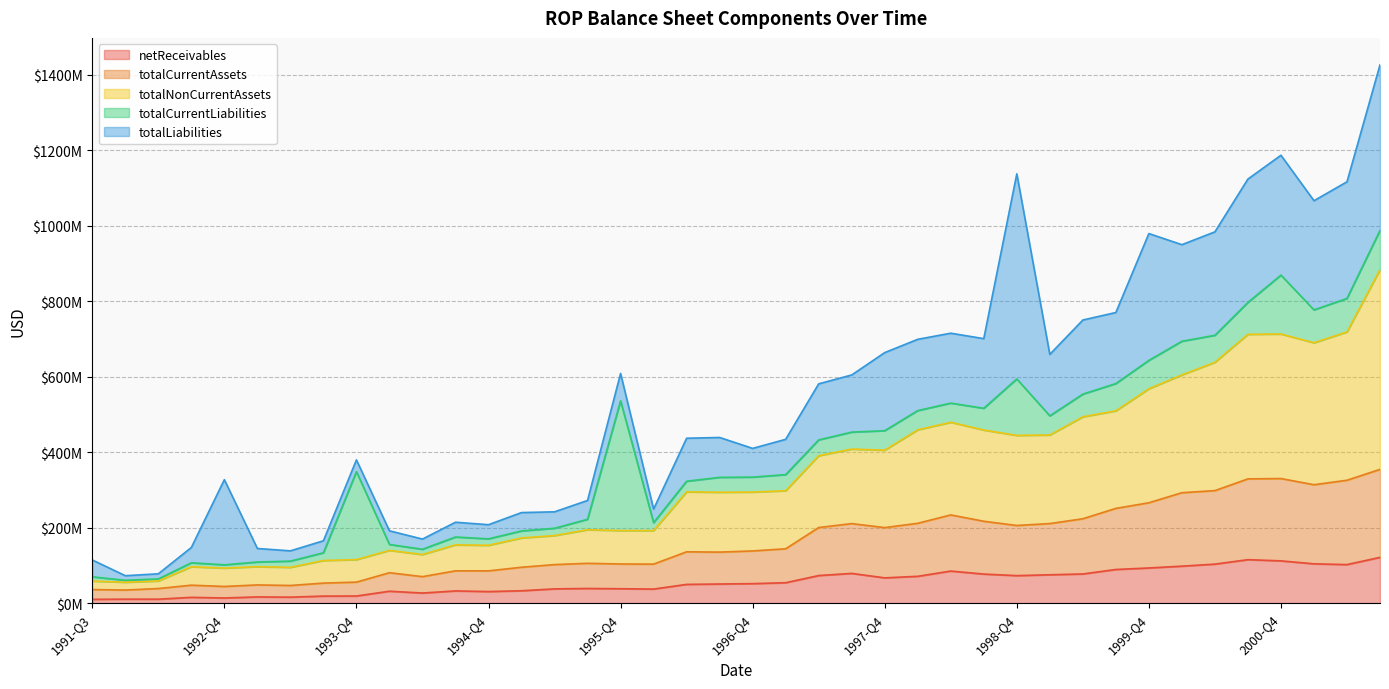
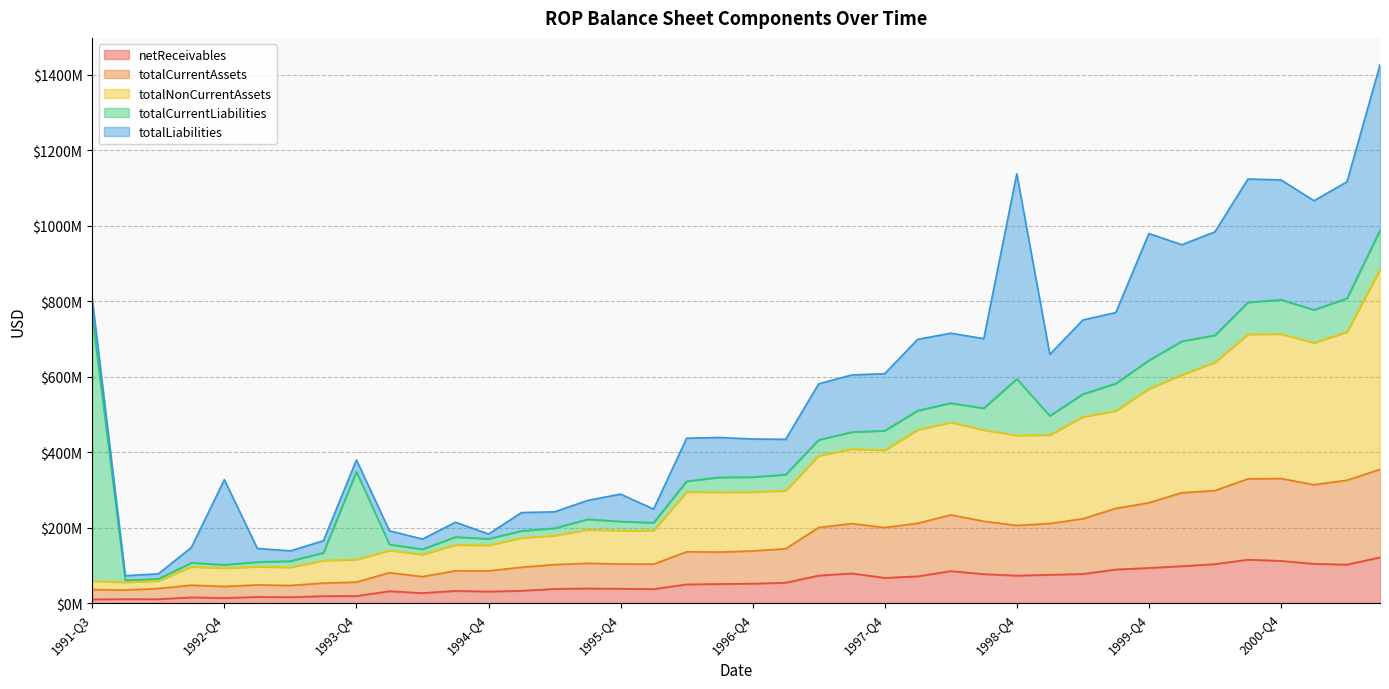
  {
    "totalCurrentLiabilities": {
-     "1991-Q3": "$10000000",
+     "1991-Q3": "$700000000",
      "1992-Q4": "$10000000",
      "1993-Q4": "$230000000",
      "1994-Q4": "$20000000",
-     "1995-Q4": "$340000000",
+     "1995-Q4": "$20000000",
      "1996-Q4": "$40000000",
      "1997-Q4": "$50000000",
      "1998-Q4": "$150000000",
      "1999-Q4": "$80000000",
-     "2000-Q4": "$160000000"
+     "2000-Q4": "$90000000"
    },
    "totalLiabilities": {
      "1991-Q3": "$40000000",
      "1992-Q4": "$230000000",
      "1993-Q4": "$30000000",
-     "1994-Q4": "$40000000",
+     "1994-Q4": "$10000000",
      "1995-Q4": "$70000000",
-     "1996-Q4": "$80000000",
-     "1997-Q4": "$210000000",
+     "1996-Q4": "$100000000",
+     "1997-Q4": "$150000000",
      "1998-Q4": "$540000000",
      "1999-Q4": "$340000000",
      "2000-Q4": "$320000000"
    }
  }
